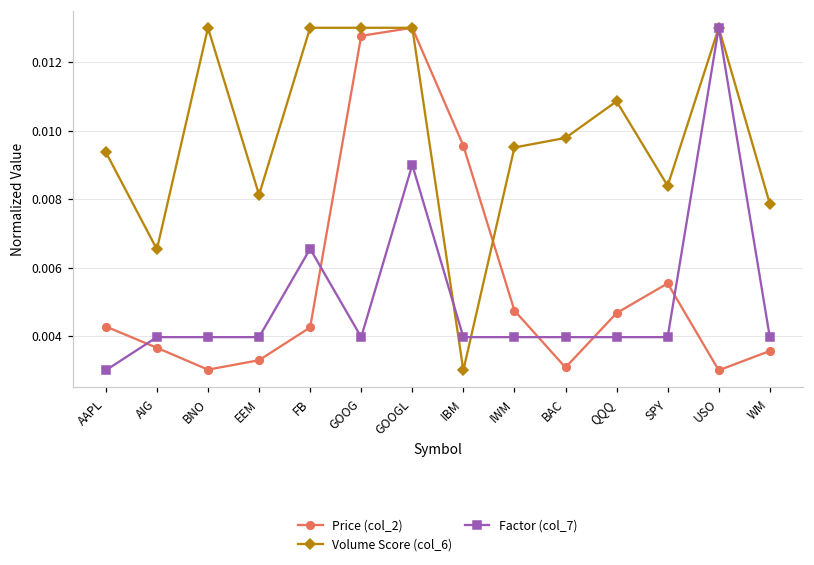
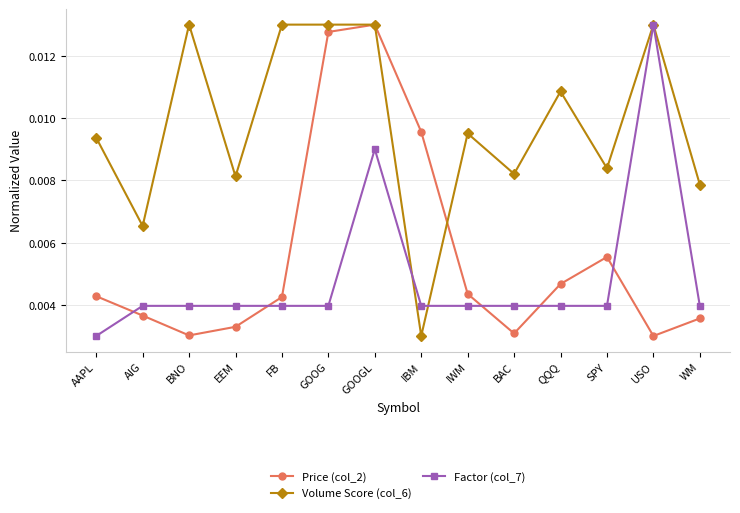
  {
    "Price (col_2)": {
      "AAPL": 0.0043,
      "AIG": 0.0037,
      "BNO": 0.0030,
      "EEM": 0.0033,
      "FB": 0.0043,
      "GOOG": 0.0128,
      "IBM": 0.0096,
-     "IWM": 0.0047,
+     "IWM": 0.0044,
      "BAC": 0.0031,
      "QQQ": 0.0047,
      "SPY": 0.0055,
      "USO": 0.0030,
      "WM": 0.0036
    },
    "Volume Score (col_6)": {
      "AAPL": 0.0094,
      "AIG": 0.0065,
      "BNO": 0.0130,
      "EEM": 0.0081,
      "FB": 0.0130,
      "GOOG": 0.0130,
      "IBM": 0.0030,
      "IWM": 0.0095,
-     "BAC": 0.0098,
+     "BAC": 0.0082,
      "QQQ": 0.0109,
      "SPY": 0.0084,
      "WM": 0.0079
    },
    "Factor (col_7)": {
      "AAPL": 0.0030,
      "AIG": 0.0040,
      "BNO": 0.0040,
      "EEM": 0.0040,
-     "FB": 0.0065,
+     "FB": 0.0040,
      "GOOG": 0.0040,
      "GOOGL": 0.0090,
      "IBM": 0.0040,
      "IWM": 0.0040,
      "BAC": 0.0040,
      "QQQ": 0.0040,
      "SPY": 0.0040,
      "WM": 0.0040
    }
  }
